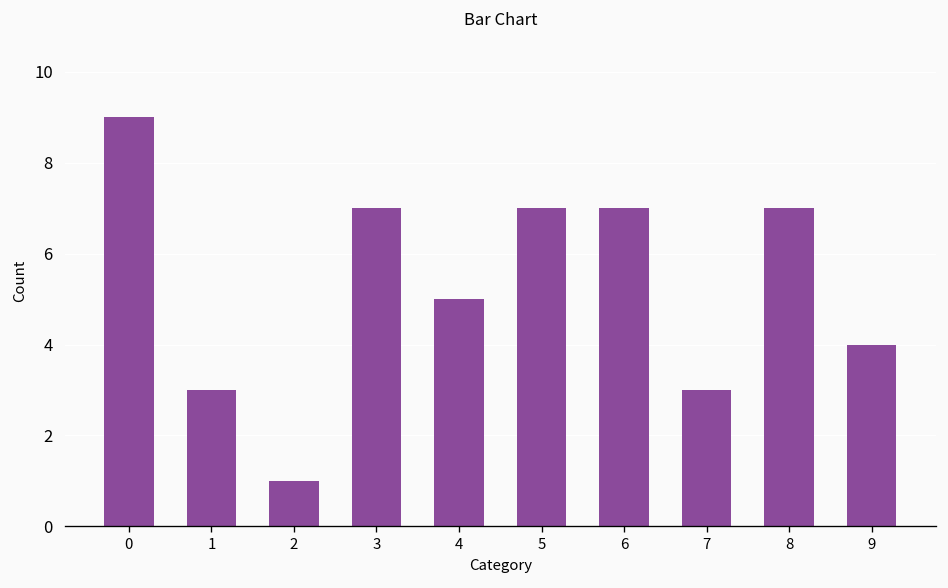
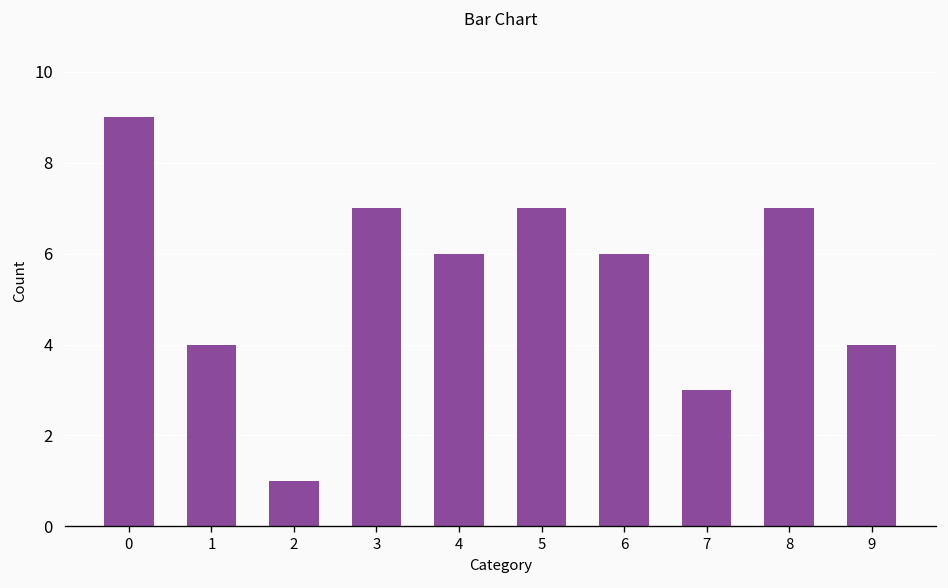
  {
    "0": 9,
-   "1": 3,
+   "1": 4,
    "2": 1,
    "3": 7,
-   "4": 5,
+   "4": 6,
    "5": 7,
-   "6": 7,
+   "6": 6,
    "7": 3,
    "8": 7,
    "9": 4
  }
